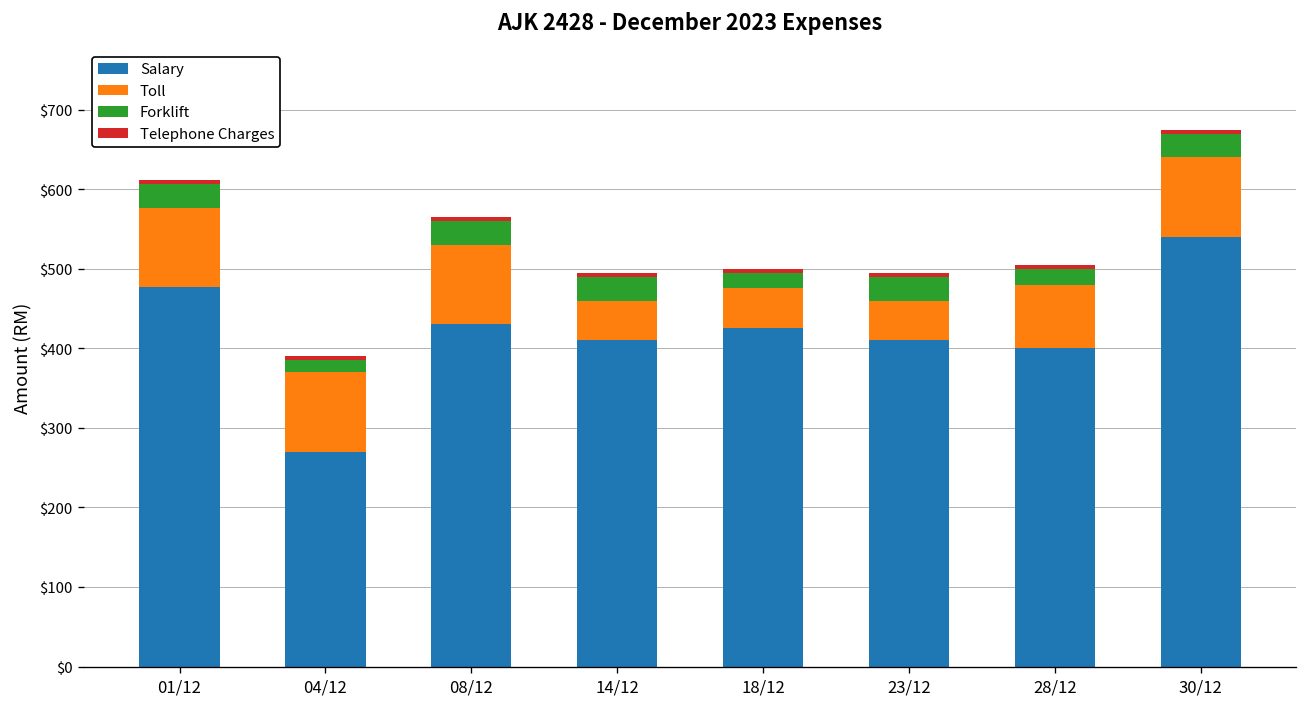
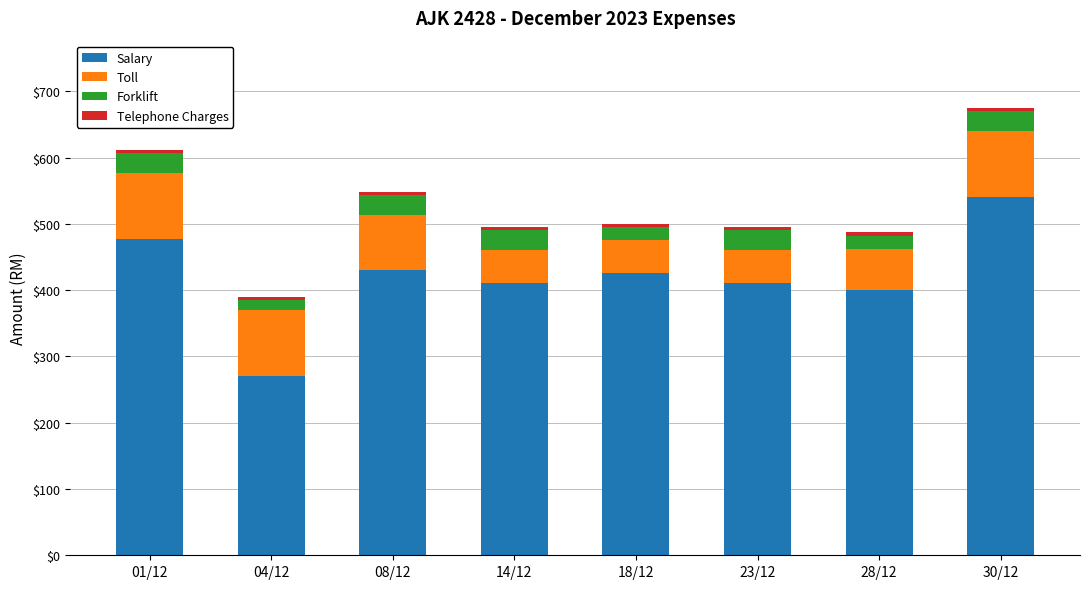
  {
    "Salary": {
      "01/12": "$480",
      "04/12": "$270",
      "08/12": "$430",
      "14/12": "$410",
      "18/12": "$430",
      "23/12": "$410",
      "28/12": "$400",
      "30/12": "$540"
    },
    "Toll": {
      "01/12": "$100",
      "04/12": "$100",
-     "08/12": "$100",
+     "08/12": "$80",
      "14/12": "$50",
      "18/12": "$50",
      "23/12": "$50",
-     "28/12": "$80",
+     "28/12": "$60",
      "30/12": "$100"
    },
    "Forklift": {
      "01/12": "$30",
      "04/12": "$20",
      "08/12": "$30",
      "14/12": "$30",
      "18/12": "$20",
      "23/12": "$30",
      "28/12": "$20",
      "30/12": "$30"
    },
    "Telephone Charges": {
      "01/12": "$10",
      "04/12": "$10",
      "08/12": "$10",
      "14/12": "$10",
      "18/12": "$10",
      "23/12": "$10",
      "28/12": "$10",
      "30/12": "$10"
    }
  }
